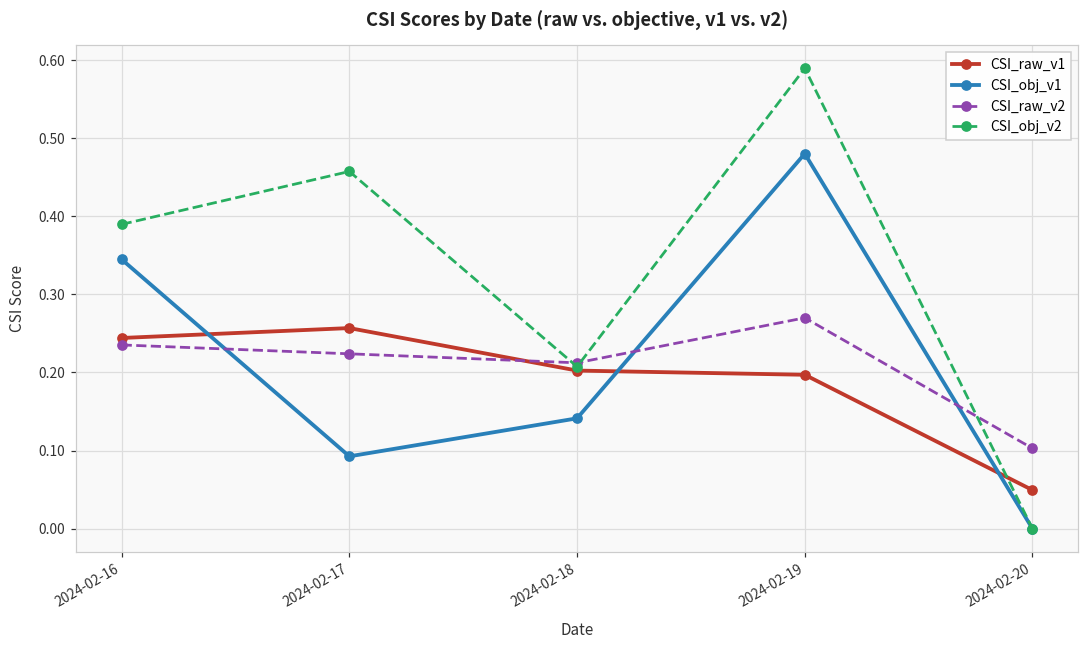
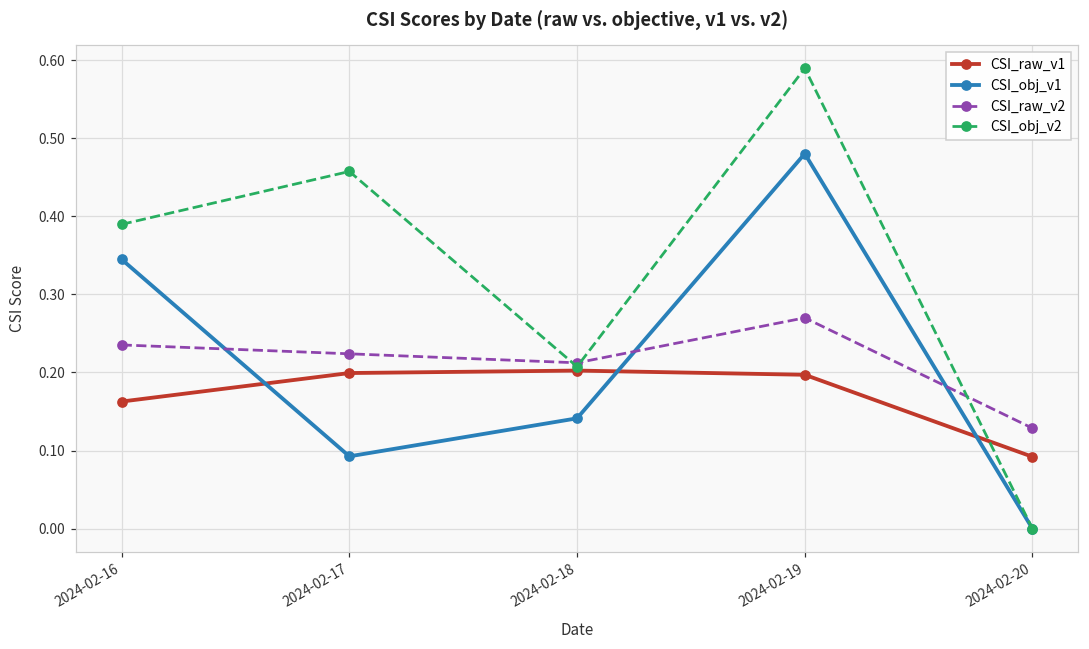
  {
    "CSI_raw_v1": {
-     "2024-02-16": 0.24,
-     "2024-02-17": 0.26,
+     "2024-02-16": 0.16,
+     "2024-02-17": 0.20,
      "2024-02-18": 0.20,
      "2024-02-19": 0.20,
-     "2024-02-20": 0.05
+     "2024-02-20": 0.09
    },
    "CSI_obj_v1": {
      "2024-02-16": 0.34,
      "2024-02-17": 0.09,
      "2024-02-18": 0.14,
      "2024-02-19": 0.48
    },
    "CSI_raw_v2": {
      "2024-02-16": 0.24,
      "2024-02-17": 0.22,
      "2024-02-18": 0.21,
      "2024-02-19": 0.27,
-     "2024-02-20": 0.10
+     "2024-02-20": 0.13
    },
    "CSI_obj_v2": {
      "2024-02-16": 0.39,
      "2024-02-17": 0.46,
      "2024-02-18": 0.21,
      "2024-02-19": 0.59
    }
  }
